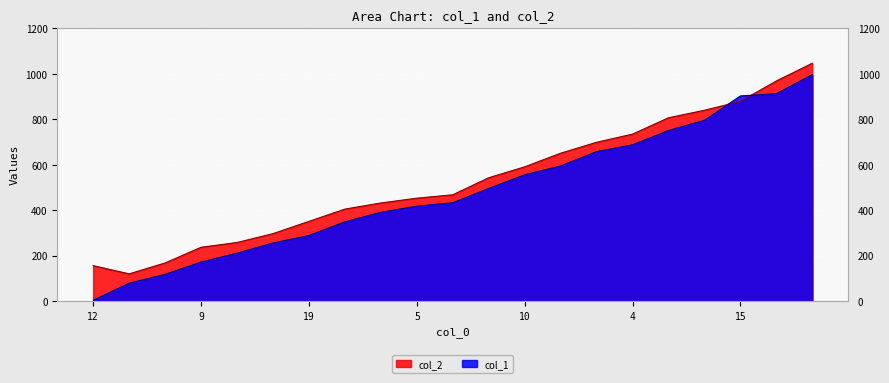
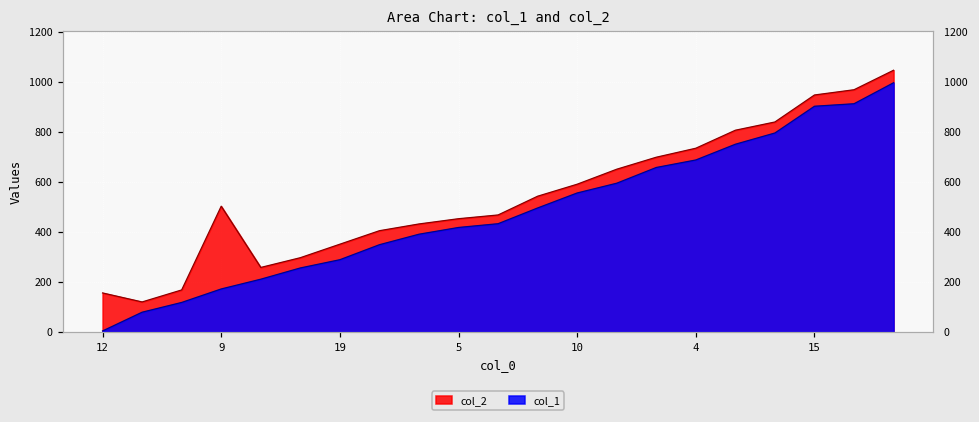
  {
    "col_2": {
      "12": 160,
-     "9": 240,
-     "15": 880
+     "9": 500,
+     "15": 950
    },
    "col_1": {
      "12": 0,
      "9": 170,
      "15": 900
    }
  }
